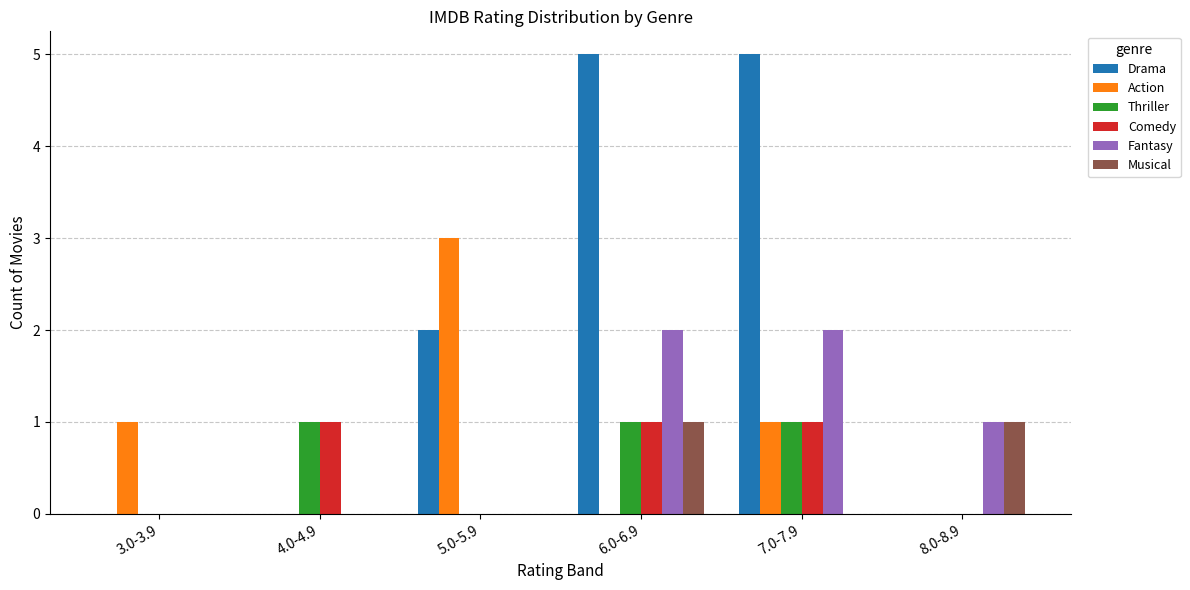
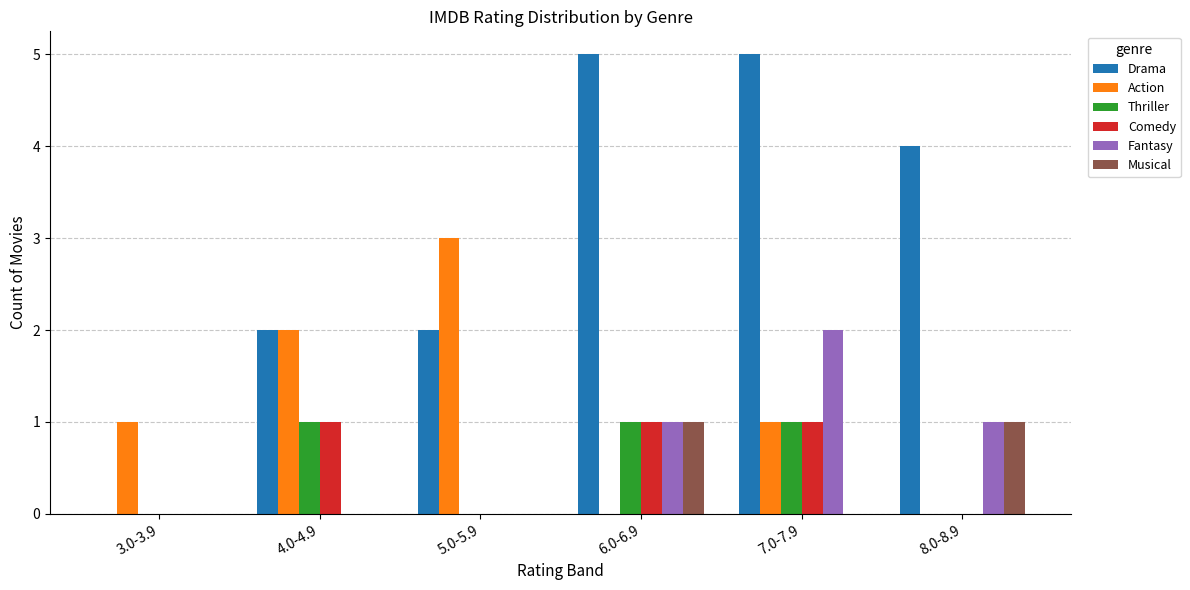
  {
    "Drama": {
      "3.0-3.9": 0,
-     "4.0-4.9": 0,
+     "4.0-4.9": 2,
      "5.0-5.9": 2,
      "6.0-6.9": 5,
      "7.0-7.9": 5,
-     "8.0-8.9": 0
+     "8.0-8.9": 4
    },
    "Action": {
      "3.0-3.9": 1,
-     "4.0-4.9": 0,
+     "4.0-4.9": 2,
      "5.0-5.9": 3,
      "6.0-6.9": 0,
      "7.0-7.9": 1,
      "8.0-8.9": 0
    },
    "Thriller": {
      "3.0-3.9": 0,
      "4.0-4.9": 1,
      "5.0-5.9": 0,
      "6.0-6.9": 1,
      "7.0-7.9": 1,
      "8.0-8.9": 0
    },
    "Comedy": {
      "3.0-3.9": 0,
      "4.0-4.9": 1,
      "5.0-5.9": 0,
      "6.0-6.9": 1,
      "7.0-7.9": 1,
      "8.0-8.9": 0
    },
    "Fantasy": {
      "3.0-3.9": 0,
      "4.0-4.9": 0,
      "5.0-5.9": 0,
-     "6.0-6.9": 2,
+     "6.0-6.9": 1,
      "7.0-7.9": 2,
      "8.0-8.9": 1
    },
    "Musical": {
      "3.0-3.9": 0,
      "4.0-4.9": 0,
      "5.0-5.9": 0,
      "6.0-6.9": 1,
      "7.0-7.9": 0,
      "8.0-8.9": 1
    }
  }
